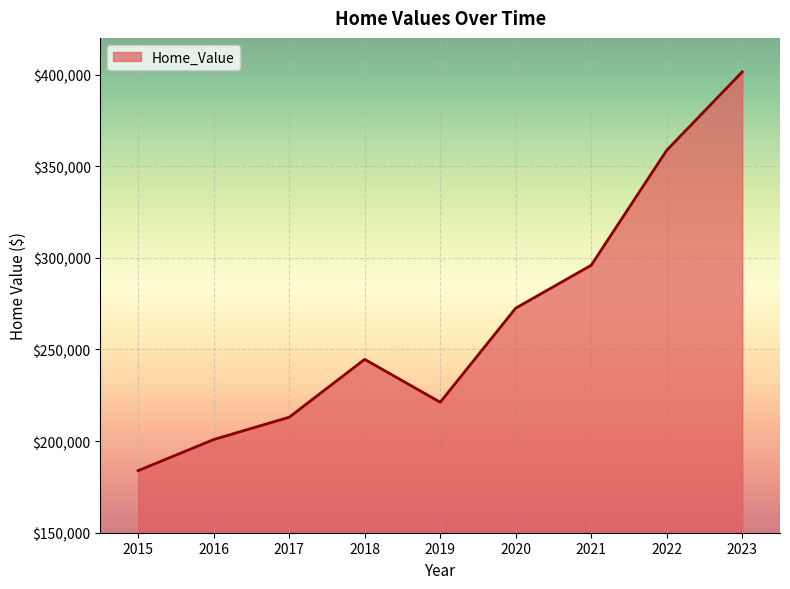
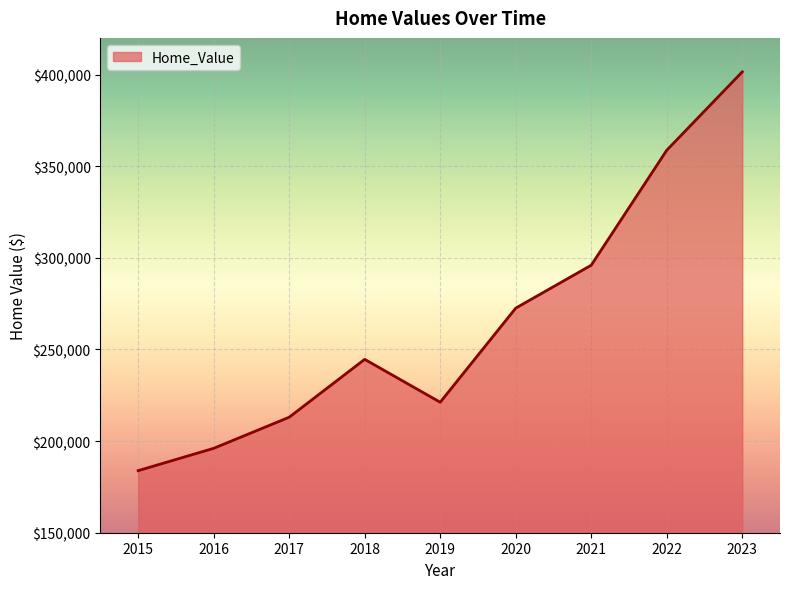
  {
    "2015": "$184,000",
-   "2016": "$201,000",
+   "2016": "$196,000",
    "2017": "$213,000",
    "2018": "$245,000",
    "2019": "$221,000",
    "2020": "$273,000",
    "2021": "$296,000",
    "2022": "$359,000",
    "2023": "$401,000"
  }
